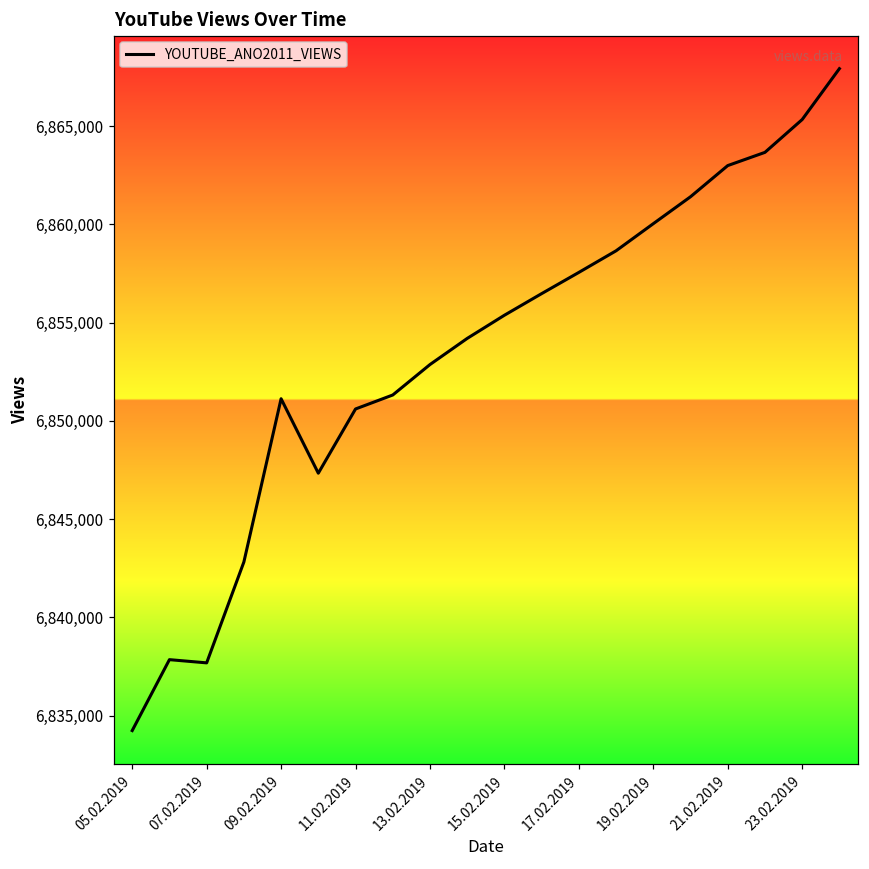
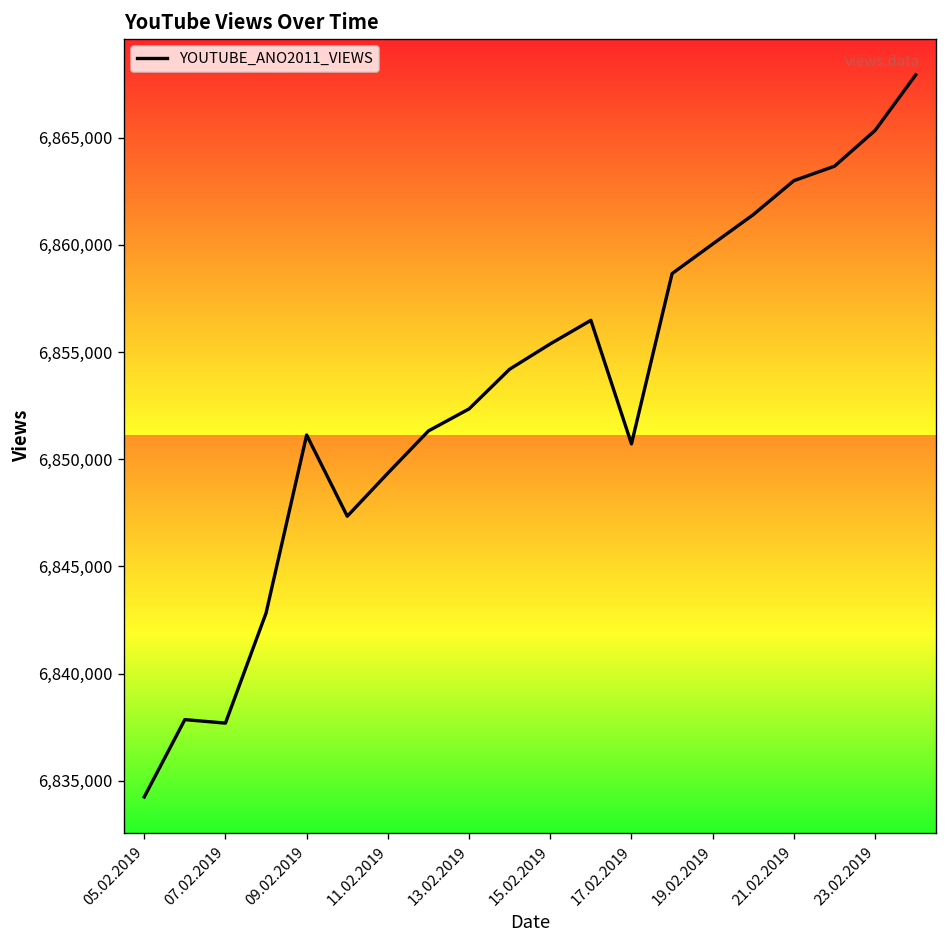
  {
    "05.02.2019": "6,834,200",
    "07.02.2019": "6,837,700",
    "09.02.2019": "6,851,100",
-   "11.02.2019": "6,850,600",
-   "13.02.2019": "6,852,900",
+   "11.02.2019": "6,849,400",
+   "13.02.2019": "6,852,300",
    "15.02.2019": "6,855,400",
-   "17.02.2019": "6,857,600",
+   "17.02.2019": "6,850,700",
    "19.02.2019": "6,860,000",
    "21.02.2019": "6,863,000",
    "23.02.2019": "6,865,300"
  }
